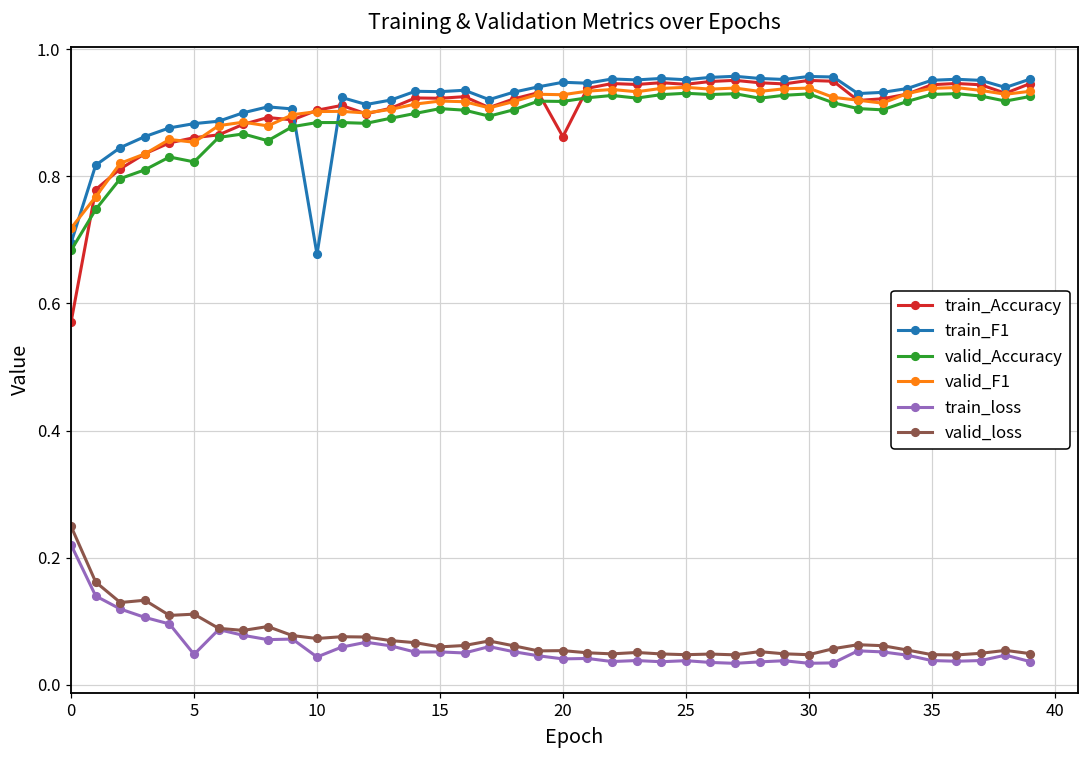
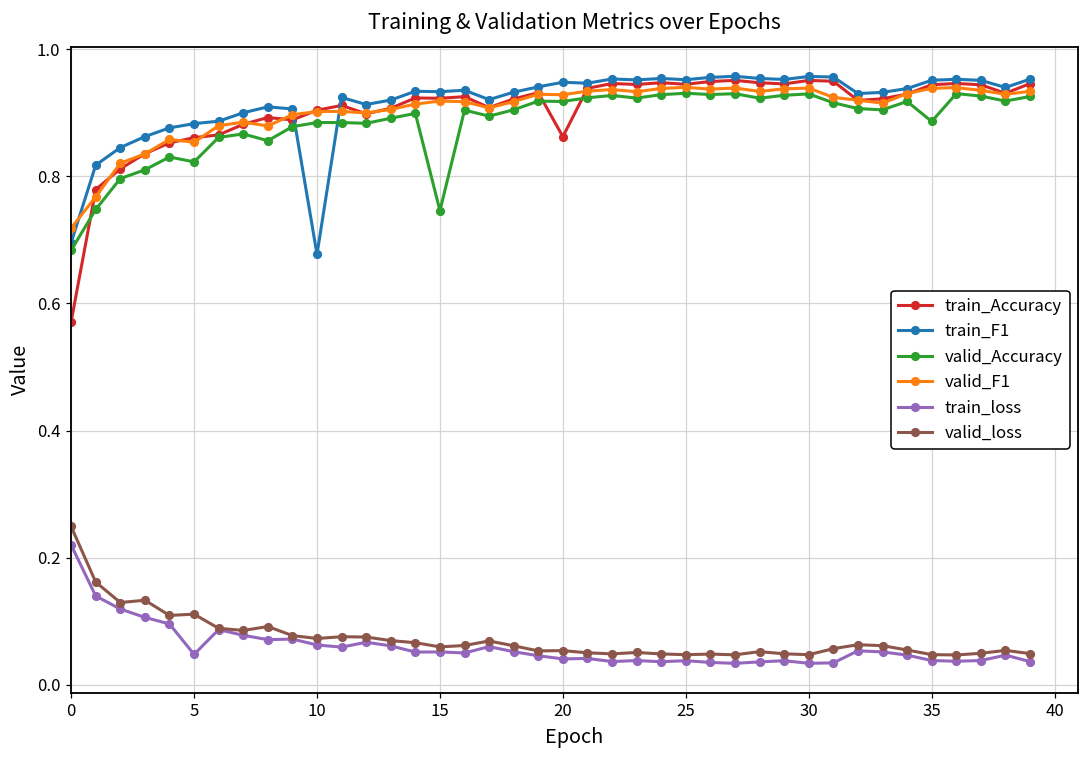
  {
    "train_Accuracy": {
      "0": 0.57,
      "5": 0.86,
      "15": 0.92,
      "20": 0.86,
      "25": 0.94,
      "30": 0.95,
      "35": 0.94
    },
    "train_F1": {
      "0": 0.70,
      "5": 0.88,
      "10": 0.68,
      "15": 0.93,
      "20": 0.95,
      "25": 0.95,
      "30": 0.96,
      "35": 0.95
    },
    "valid_Accuracy": {
      "0": 0.68,
      "5": 0.82,
      "10": 0.88,
-     "15": 0.91,
+     "15": 0.75,
      "20": 0.92,
      "25": 0.93,
      "30": 0.93,
-     "35": 0.93
+     "35": 0.89
    },
    "valid_F1": {
      "0": 0.72,
      "5": 0.85,
      "15": 0.92,
      "20": 0.93,
      "25": 0.94,
      "30": 0.94,
      "35": 0.94
    },
    "train_loss": {
      "0": 0.22,
      "5": 0.05,
-     "10": 0.04,
+     "10": 0.06,
      "15": 0.05,
      "20": 0.04,
      "25": 0.04,
      "30": 0.03,
      "35": 0.04
    },
    "valid_loss": {
      "0": 0.25,
      "5": 0.11,
      "10": 0.07,
      "15": 0.06,
      "20": 0.05,
      "25": 0.05,
      "30": 0.05,
      "35": 0.05
    }
  }
